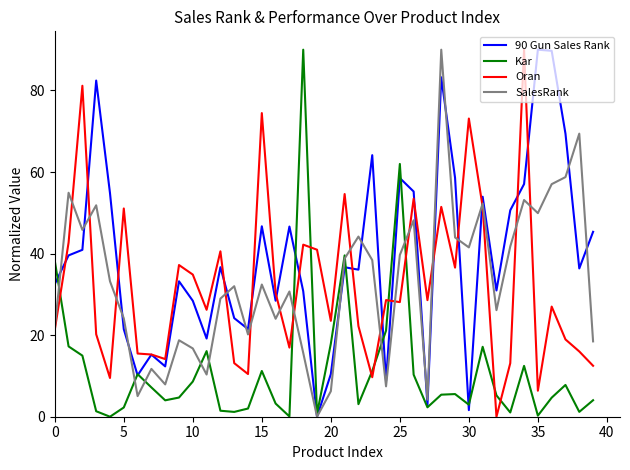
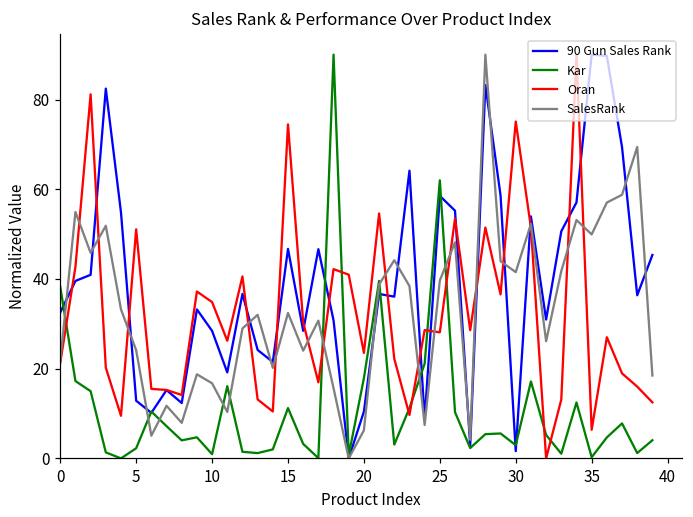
  {
    "90 Gun Sales Rank": {
      "0": 33,
-     "5": 21,
+     "5": 13,
      "10": 28,
      "15": 47,
      "20": 10,
      "25": 59,
      "30": 2
    },
    "Kar": {
      "0": 38,
      "5": 2,
-     "10": 9,
+     "10": 1,
      "15": 11,
      "20": 18,
      "25": 62,
      "30": 3,
      "35": 0
    },
    "Oran": {
      "5": 51,
      "10": 35,
      "15": 74,
      "20": 24,
      "25": 28,
-     "30": 73,
+     "30": 75,
      "35": 6
    },
    "SalesRank": {
      "5": 24,
      "10": 17,
      "15": 32,
      "20": 6,
      "25": 40,
      "30": 42,
      "35": 50
    }
  }
